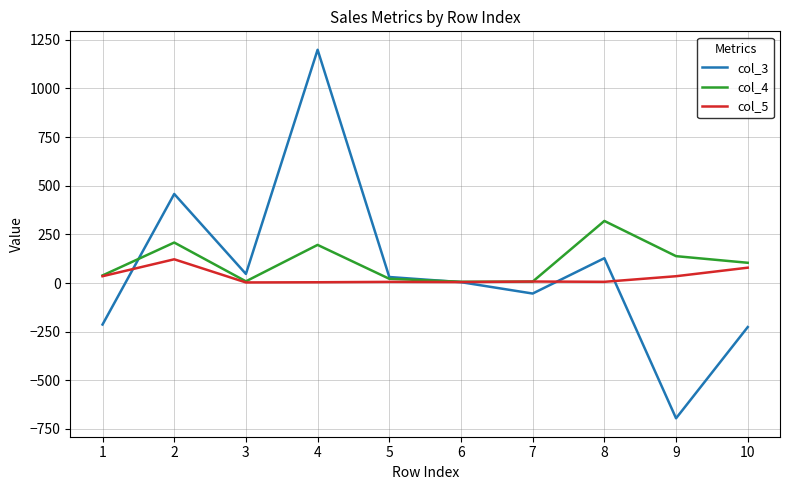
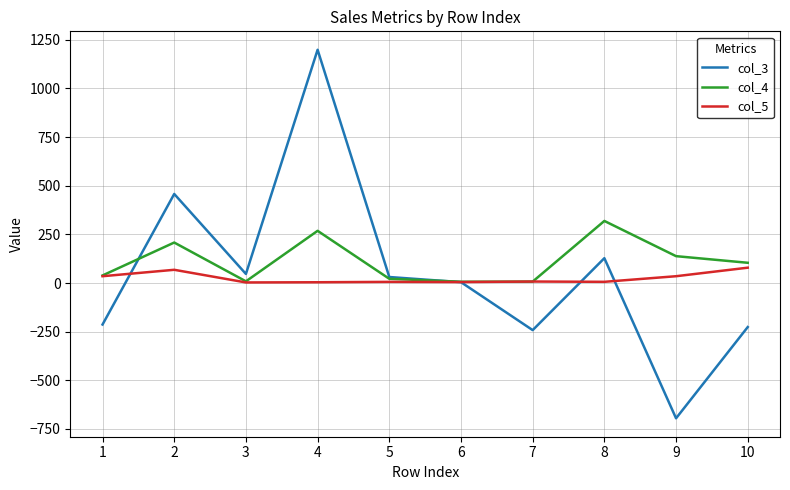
  {
    "col_3": {
      "1": -210,
      "2": 460,
      "3": 50,
      "4": 1200,
-     "7": -50,
+     "7": -240,
      "8": 130,
      "9": -700,
      "10": -230
    },
    "col_4": {
      "2": 210,
-     "4": 200,
+     "4": 270,
      "8": 320,
      "9": 140,
      "10": 100
    },
    "col_5": {
-     "2": 120,
+     "2": 70,
      "4": 0,
      "5": 10,
      "8": 10,
      "9": 40,
      "10": 80
    }
  }
